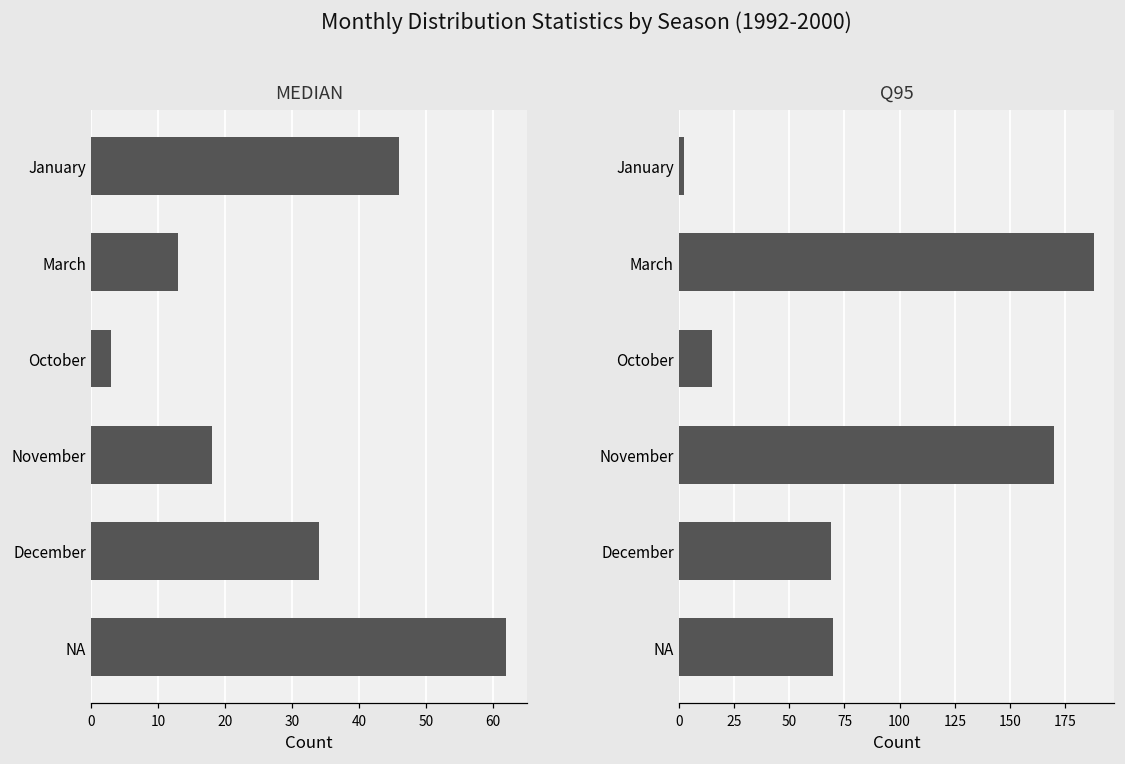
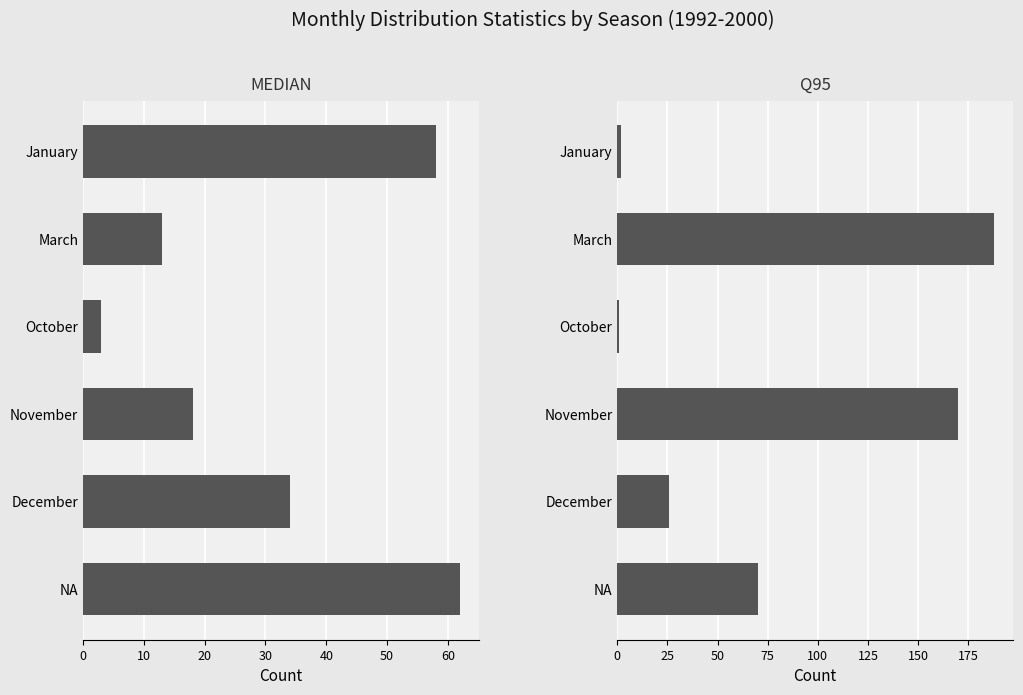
  {
    "MEDIAN": {
-     "January": 46,
+     "January": 58,
      "March": 13,
      "October": 3,
      "November": 18,
      "December": 34,
      "NA": 62
    },
    "Q95": {
      "January": 2,
      "March": 188,
-     "October": 15,
+     "October": 1,
      "November": 170,
-     "December": 69,
+     "December": 26,
      "NA": 70
    }
  }
